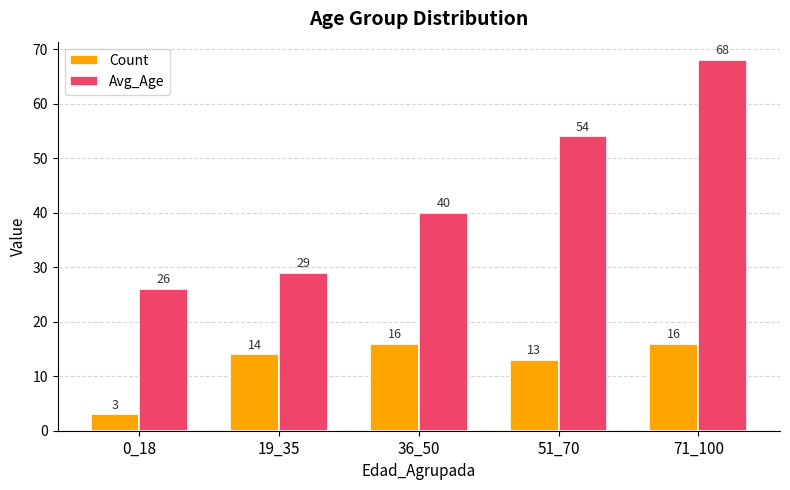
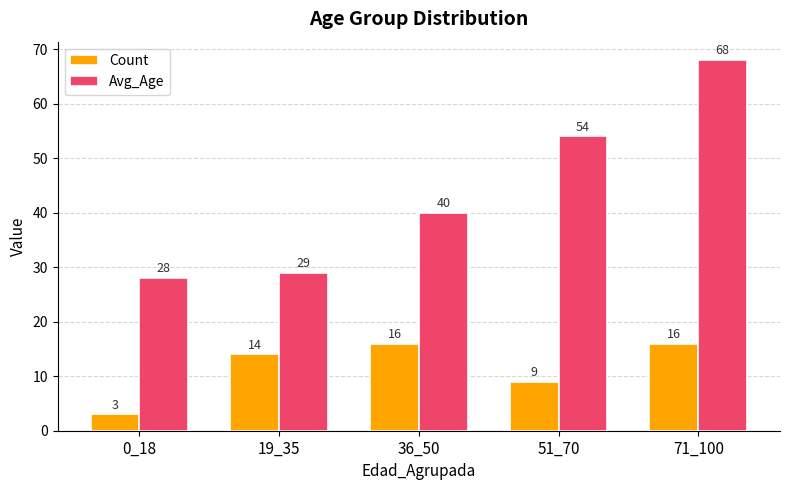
  {
    "Count": {
      "0_18": 3,
      "19_35": 14,
      "36_50": 16,
-     "51_70": 13,
+     "51_70": 9,
      "71_100": 16
    },
    "Avg_Age": {
-     "0_18": 26,
+     "0_18": 28,
      "19_35": 29,
      "36_50": 40,
      "51_70": 54,
      "71_100": 68
    }
  }
